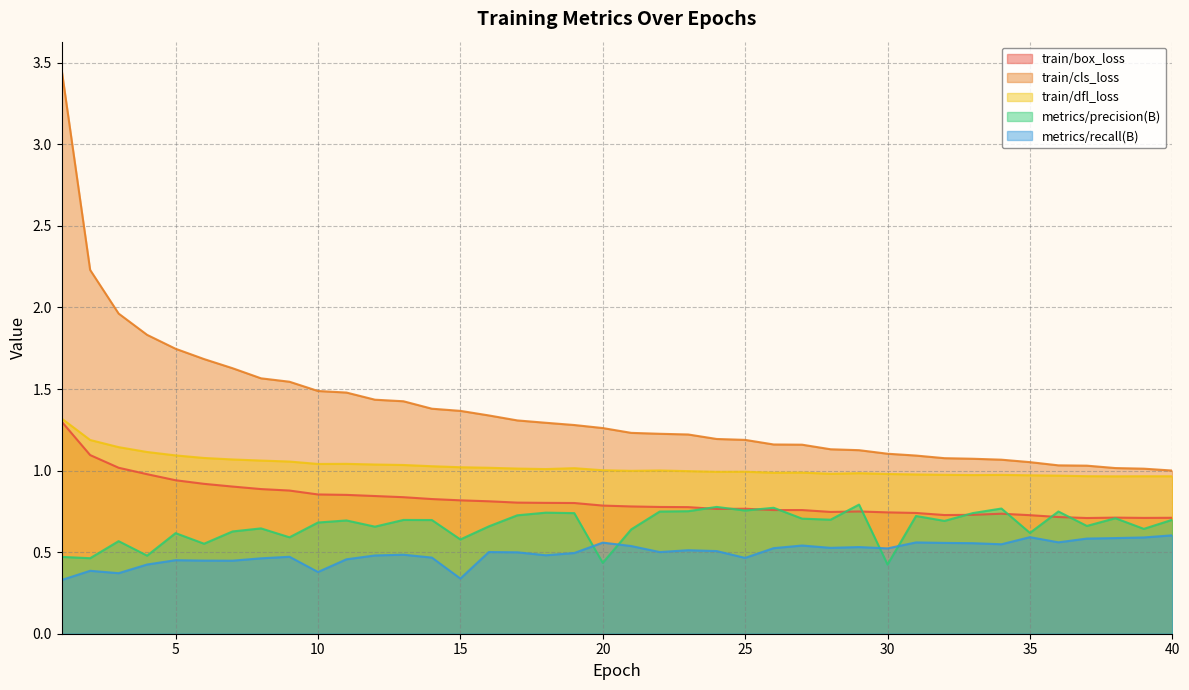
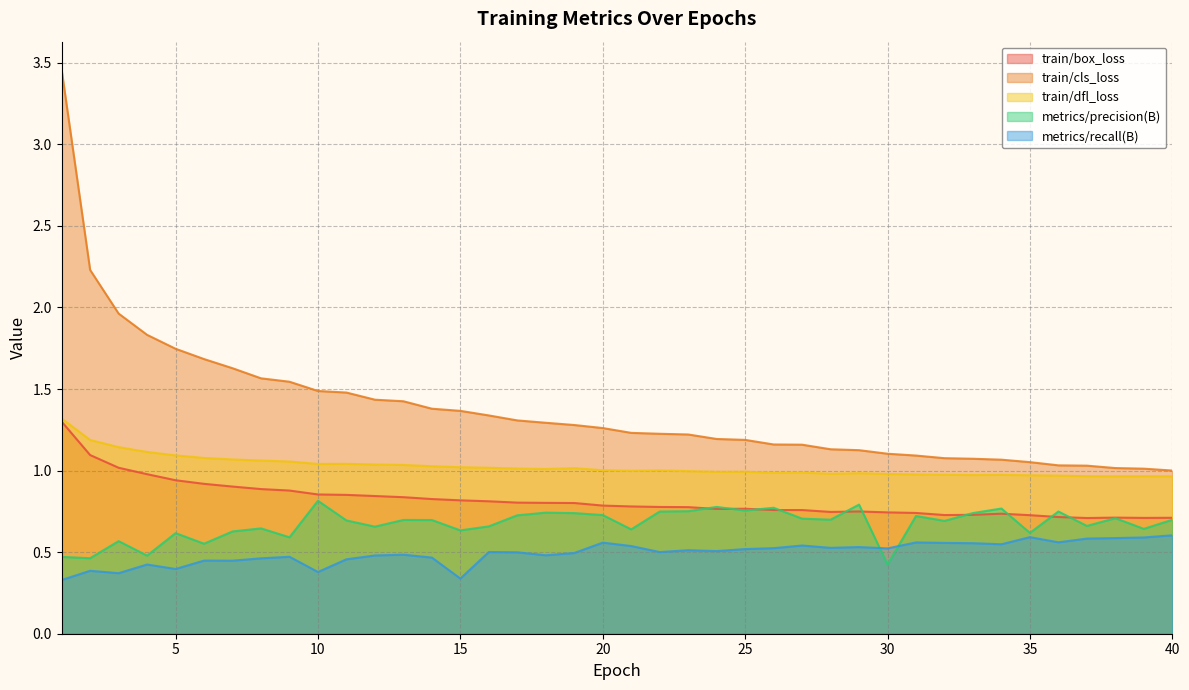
  {
    "metrics/precision(B)": {
      "5": 0.62,
-     "10": 0.68,
-     "15": 0.58,
-     "20": 0.43,
+     "10": 0.81,
+     "15": 0.63,
+     "20": 0.73,
      "30": 0.42,
      "35": 0.62
    },
    "metrics/recall(B)": {
-     "5": 0.45,
+     "5": 0.40,
      "10": 0.38,
      "15": 0.34,
      "20": 0.56,
-     "25": 0.46,
+     "25": 0.52,
      "30": 0.52,
      "35": 0.59,
      "40": 0.60
    }
  }
